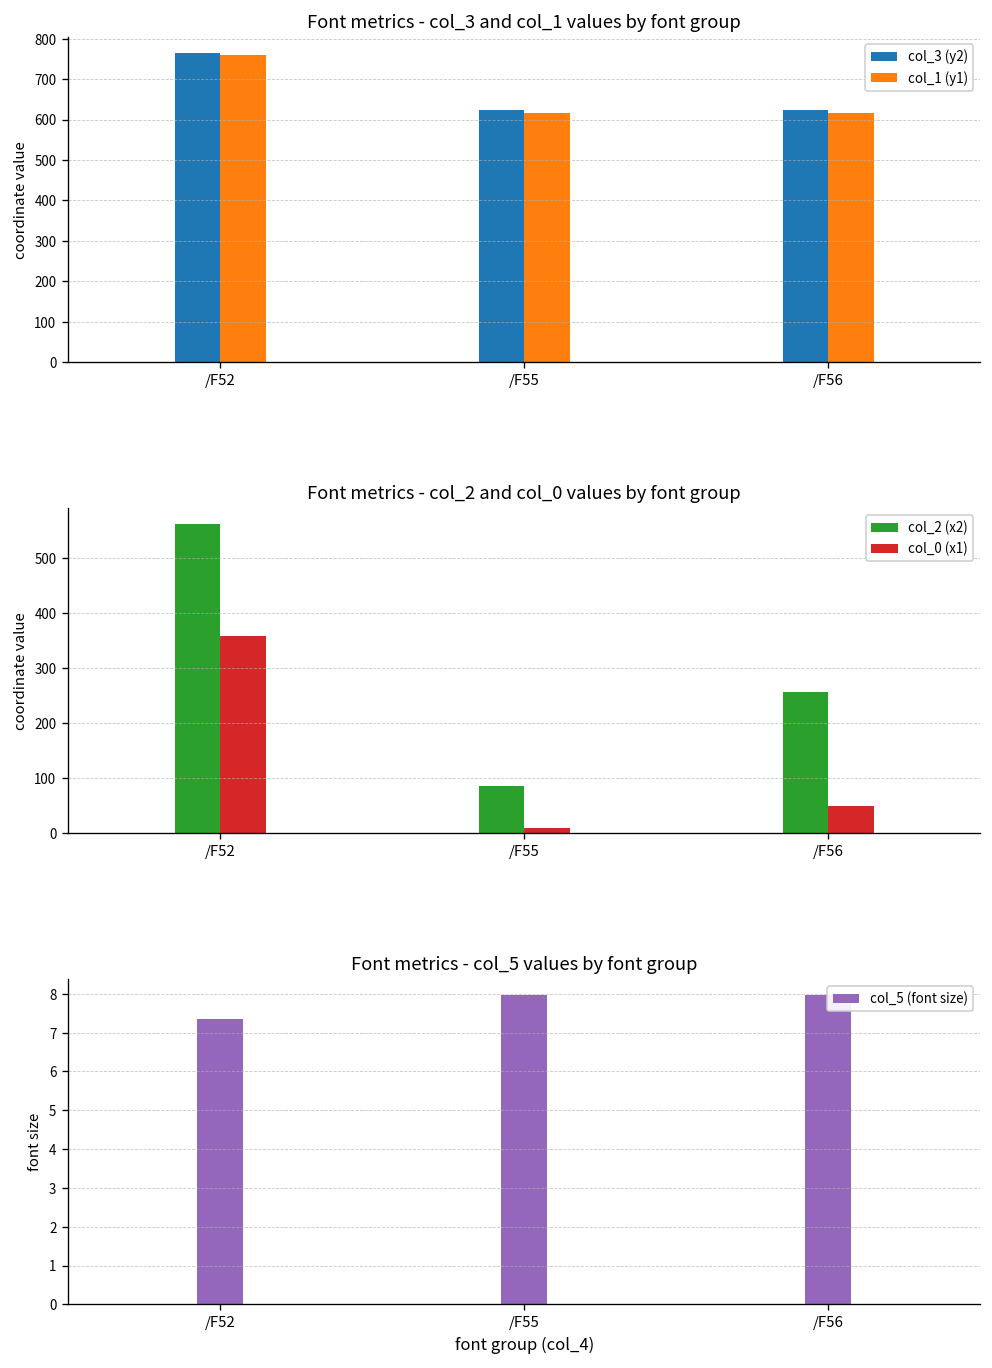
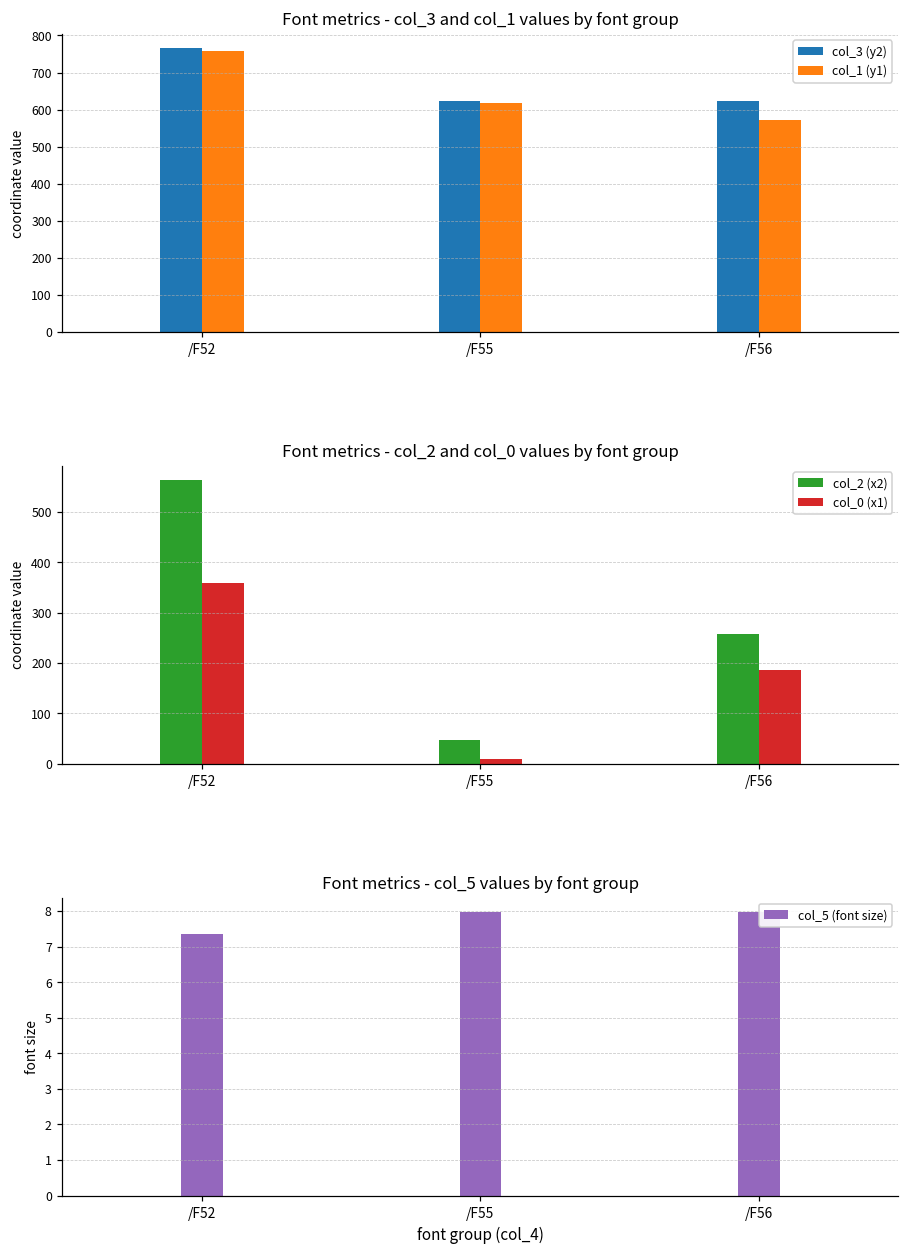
  {
    "Font metrics - col_3 and col_1 values by font group": {
      "col_3 (y2)": {
        "/F52": 770,
        "/F55": 620,
        "/F56": 620
      },
      "col_1 (y1)": {
        "/F52": 760,
        "/F55": 620,
-       "/F56": 620
+       "/F56": 570
      }
    },
    "Font metrics - col_2 and col_0 values by font group": {
      "col_2 (x2)": {
        "/F52": 560,
-       "/F55": 90,
+       "/F55": 50,
        "/F56": 260
      },
      "col_0 (x1)": {
        "/F52": 360,
        "/F55": 10,
-       "/F56": 50
+       "/F56": 190
      }
    },
    "Font metrics - col_5 values by font group": {
      "/F52": 7.3,
      "/F55": 8.0
    }
  }
